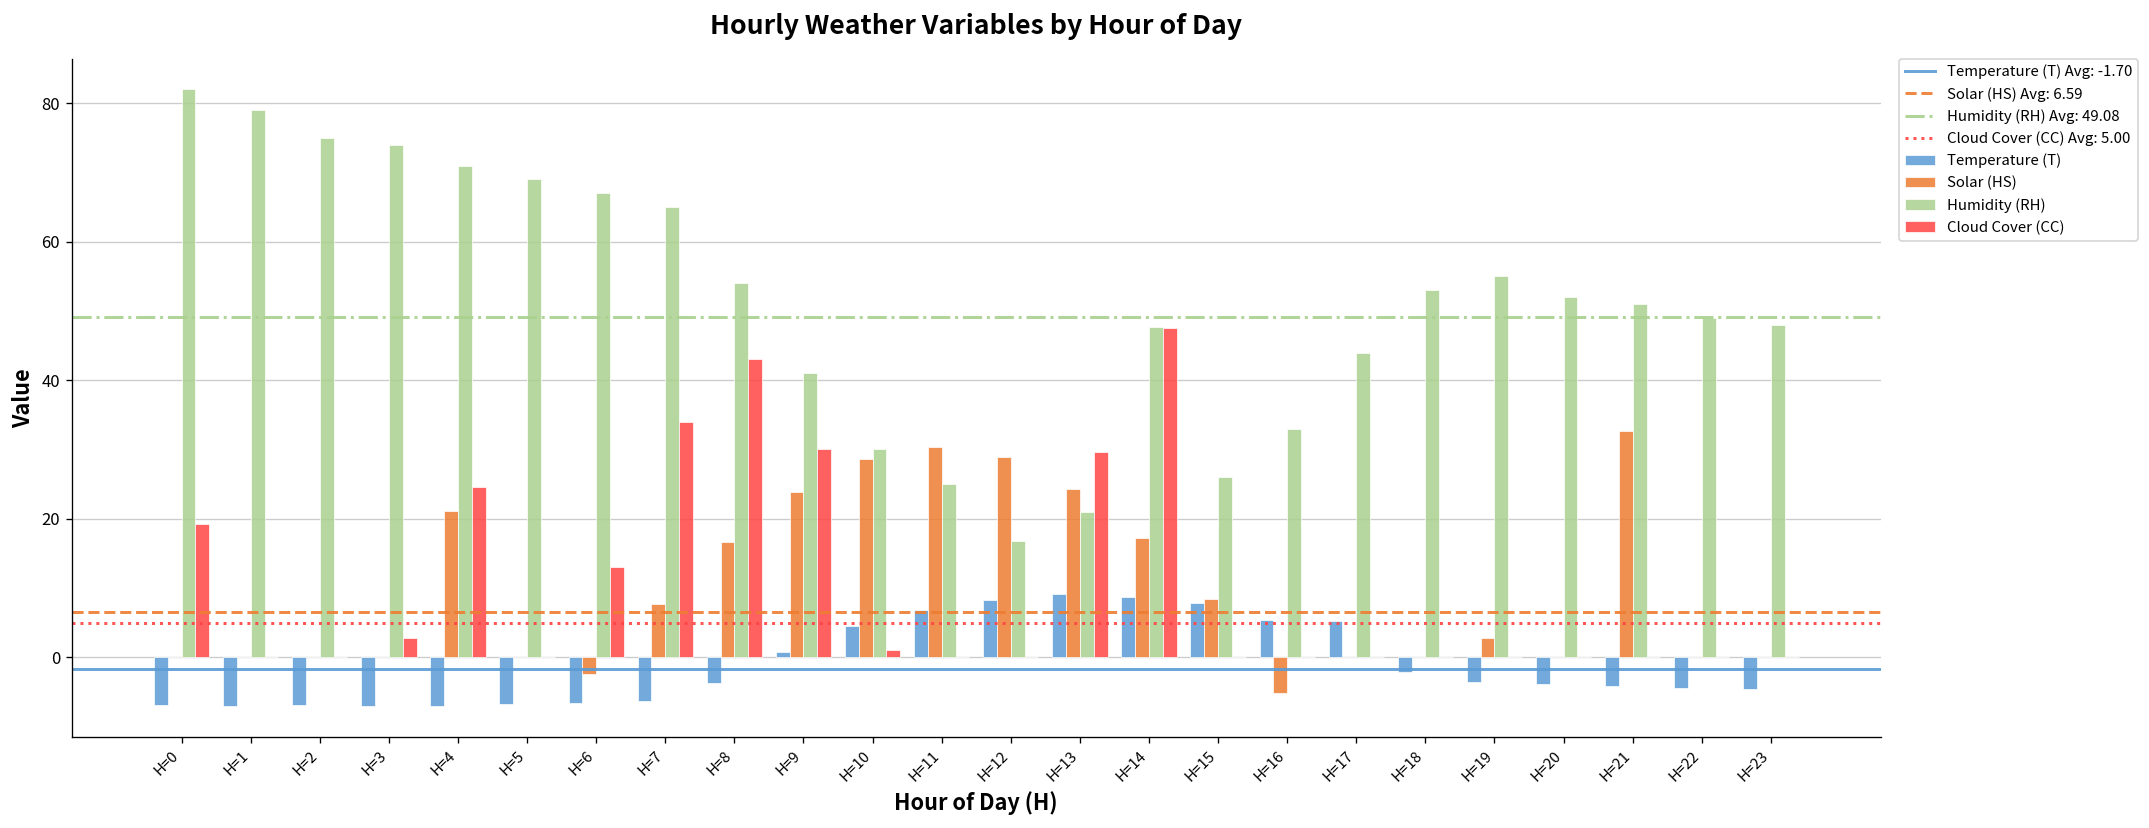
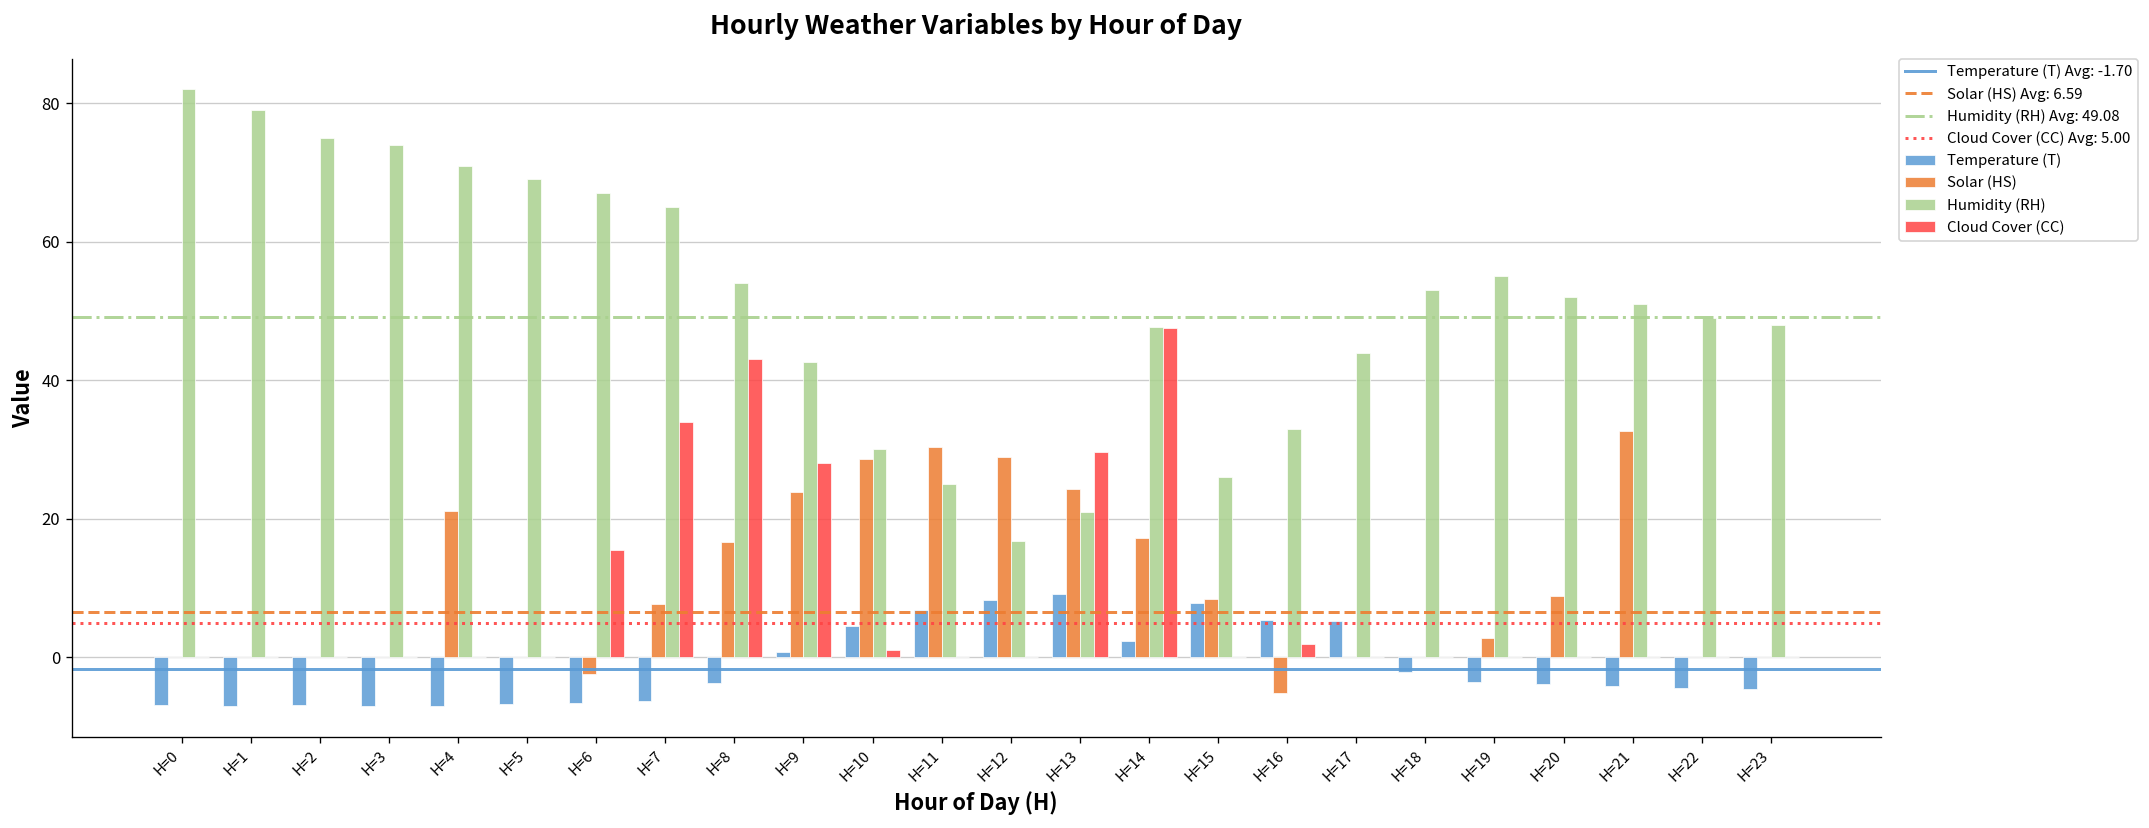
  {
    "Temperature (T)": {
      "H=0": -7,
      "H=1": -7,
      "H=2": -7,
      "H=3": -7,
      "H=4": -7,
      "H=5": -7,
      "H=6": -7,
      "H=7": -6,
      "H=8": -4,
      "H=9": 1,
      "H=10": 5,
      "H=11": 7,
      "H=12": 8,
      "H=13": 9,
-     "H=14": 9,
+     "H=14": 2,
      "H=15": 8,
      "H=16": 5,
      "H=17": 5,
      "H=18": -2,
      "H=19": -4,
      "H=20": -4,
      "H=21": -4,
      "H=22": -4,
      "H=23": -5
    },
    "Solar (HS)": {
      "H=0": 0,
      "H=1": 0,
      "H=2": 0,
      "H=3": 0,
      "H=4": 21,
      "H=5": 0,
      "H=6": -2,
      "H=7": 8,
      "H=8": 17,
      "H=9": 24,
      "H=10": 29,
      "H=11": 30,
      "H=12": 29,
      "H=13": 24,
      "H=14": 17,
      "H=15": 8,
      "H=16": -5,
      "H=17": 0,
      "H=18": 0,
      "H=19": 3,
-     "H=20": 0,
+     "H=20": 9,
      "H=21": 33,
      "H=22": 0,
      "H=23": 0
    },
    "Humidity (RH)": {
      "H=0": 82,
      "H=1": 79,
      "H=2": 75,
      "H=3": 74,
      "H=4": 71,
      "H=5": 69,
      "H=6": 67,
      "H=7": 65,
      "H=8": 54,
-     "H=9": 41,
+     "H=9": 43,
      "H=10": 30,
      "H=11": 25,
      "H=12": 17,
      "H=13": 21,
      "H=14": 48,
      "H=15": 26,
      "H=16": 33,
      "H=17": 44,
      "H=18": 53,
      "H=19": 55,
      "H=20": 52,
      "H=21": 51,
      "H=22": 49,
      "H=23": 48
    },
    "Cloud Cover (CC)": {
-     "H=0": 19,
+     "H=0": 0,
      "H=1": 0,
      "H=2": 0,
-     "H=3": 3,
-     "H=4": 25,
+     "H=3": 0,
+     "H=4": 0,
      "H=5": 0,
-     "H=6": 13,
+     "H=6": 16,
      "H=7": 34,
      "H=8": 43,
-     "H=9": 30,
+     "H=9": 28,
      "H=10": 1,
      "H=11": 0,
      "H=12": 0,
      "H=13": 30,
      "H=14": 48,
      "H=15": 0,
-     "H=16": 0,
+     "H=16": 2,
      "H=17": 0,
      "H=18": 0,
      "H=19": 0,
      "H=20": 0,
      "H=21": 0,
      "H=22": 0,
      "H=23": 0
    }
  }
